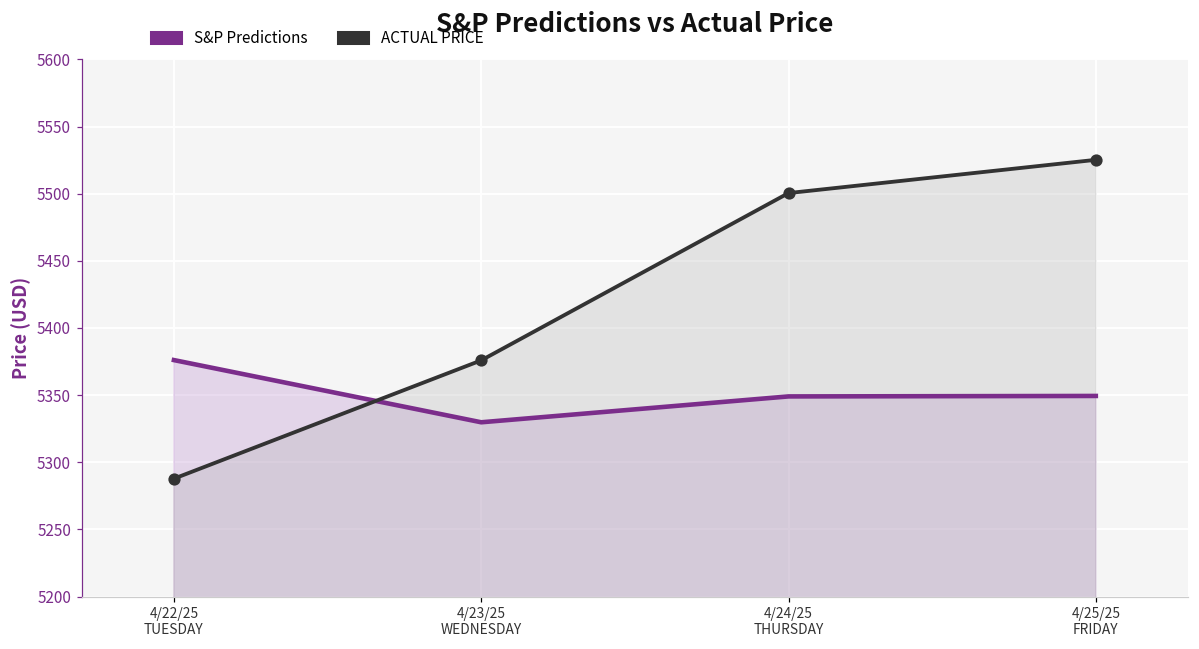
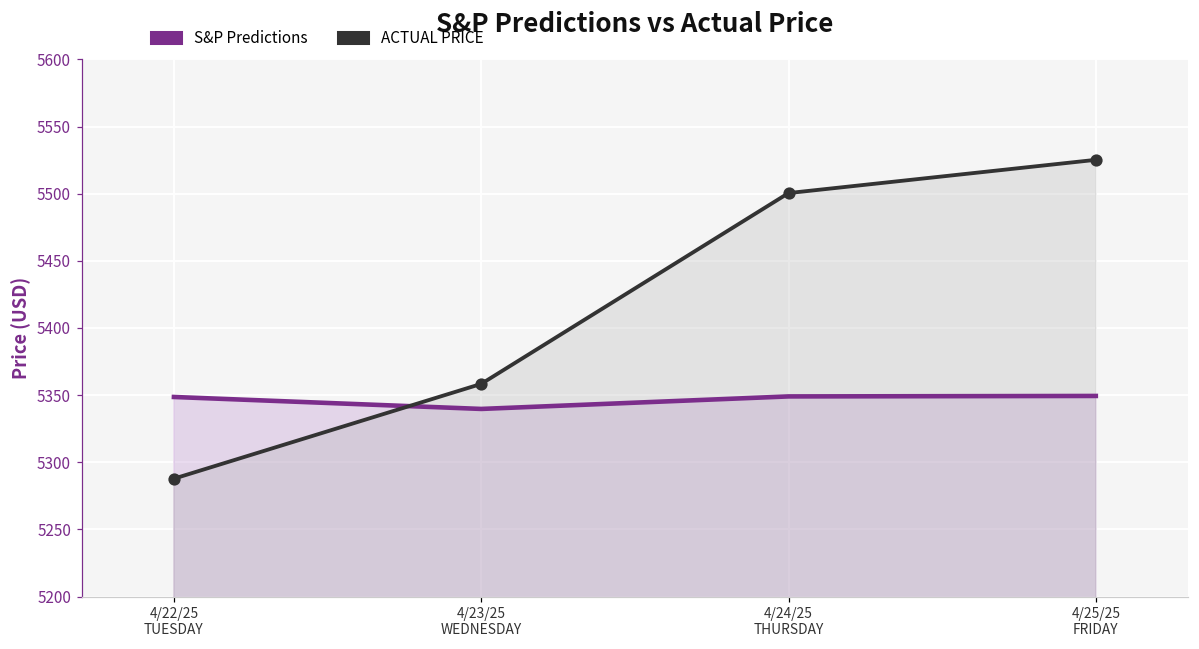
  {
    "S&P Predictions": {
-     "4/22/25 TUESDAY": 5376,
-     "4/23/25 WEDNESDAY": 5330,
+     "4/22/25 TUESDAY": 5349,
+     "4/23/25 WEDNESDAY": 5340,
      "4/24/25 THURSDAY": 5349,
      "4/25/25 FRIDAY": 5349
    },
    "ACTUAL PRICE": {
      "4/22/25 TUESDAY": 5288,
-     "4/23/25 WEDNESDAY": 5376,
+     "4/23/25 WEDNESDAY": 5358,
      "4/24/25 THURSDAY": 5500,
      "4/25/25 FRIDAY": 5525
    }
  }
